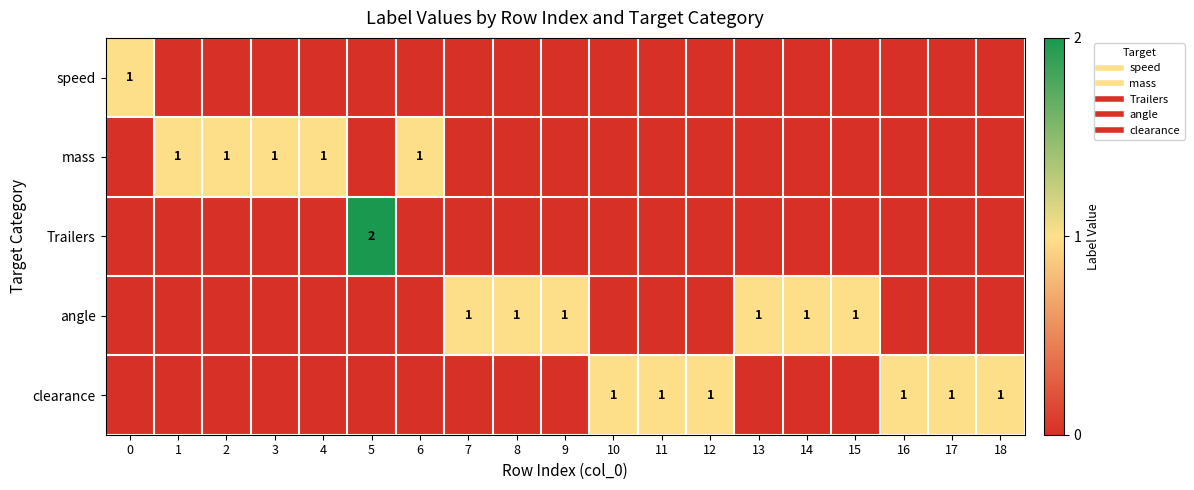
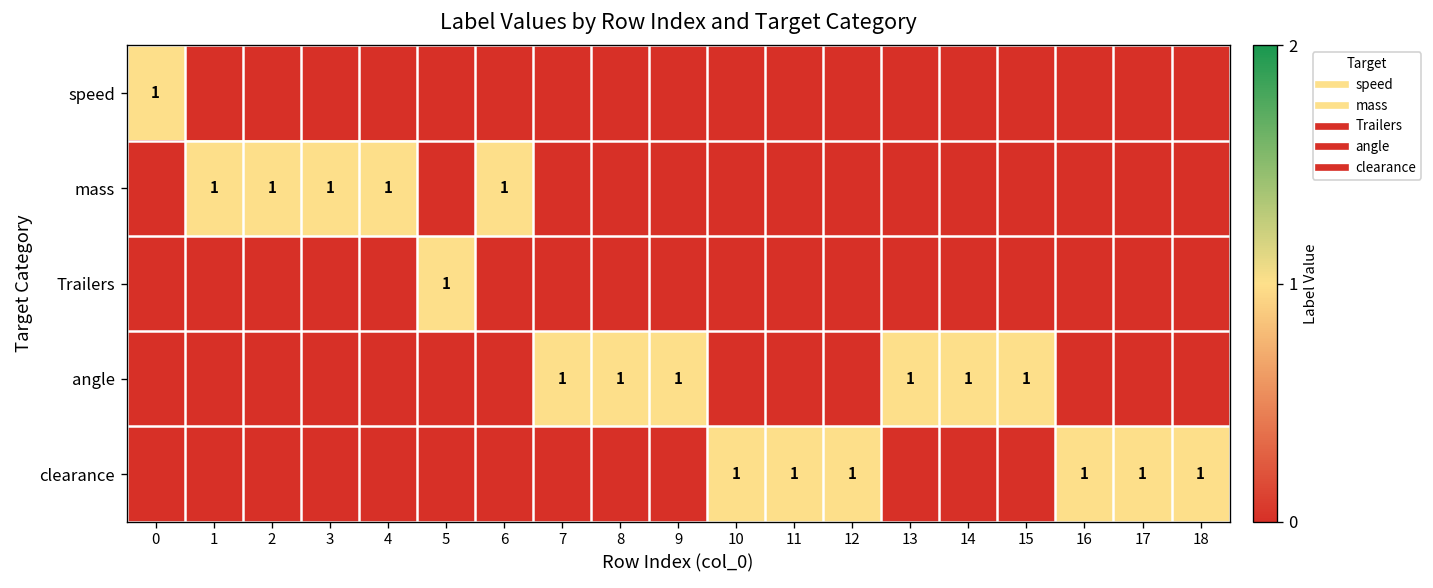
  {
    "speed": {
      "0": 1
    },
    "mass": {
      "1": 1,
      "2": 1,
      "3": 1,
      "4": 1,
      "6": 1
    },
    "Trailers": {
-     "5": 2
+     "5": 1
    },
    "angle": {
      "7": 1,
      "8": 1,
      "9": 1,
      "13": 1,
      "14": 1,
      "15": 1
    },
    "clearance": {
      "10": 1,
      "11": 1,
      "12": 1,
      "16": 1,
      "17": 1,
      "18": 1
    }
  }
